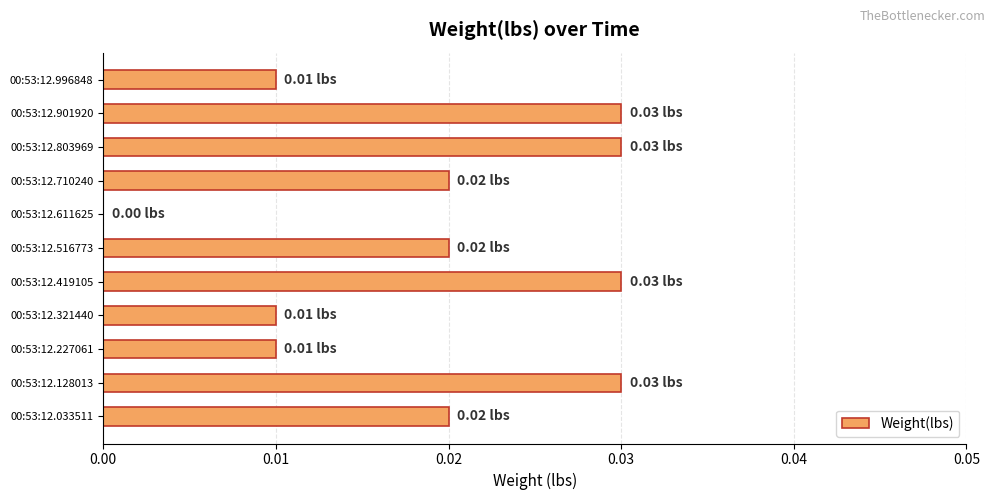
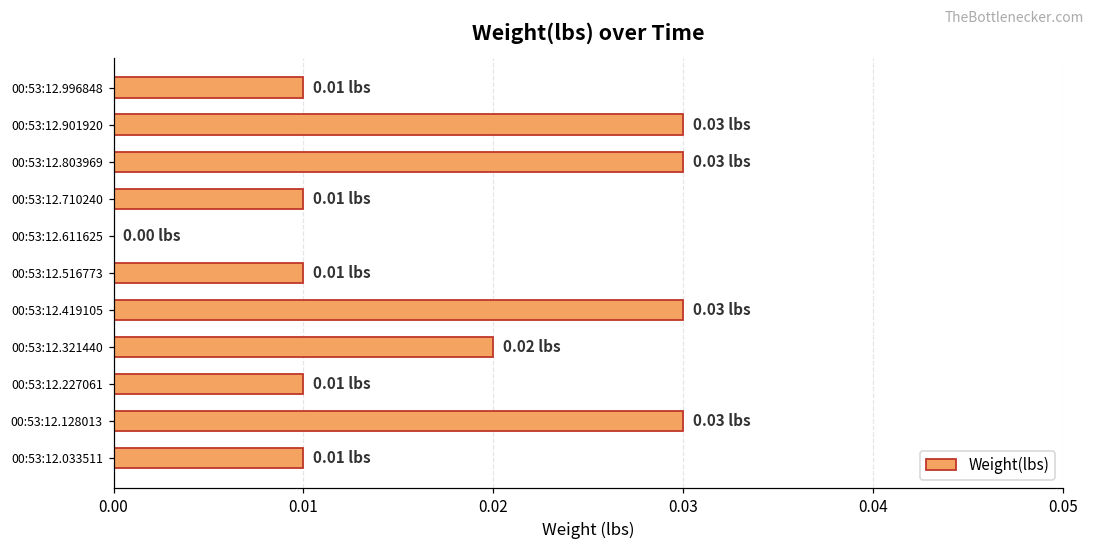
  {
    "00:53:12.996848": 0.01,
    "00:53:12.901920": 0.03,
    "00:53:12.803969": 0.03,
-   "00:53:12.710240": 0.02,
+   "00:53:12.710240": 0.01,
    "00:53:12.611625": 0.00,
-   "00:53:12.516773": 0.02,
+   "00:53:12.516773": 0.01,
    "00:53:12.419105": 0.03,
-   "00:53:12.321440": 0.01,
+   "00:53:12.321440": 0.02,
    "00:53:12.227061": 0.01,
    "00:53:12.128013": 0.03,
-   "00:53:12.033511": 0.02
+   "00:53:12.033511": 0.01
  }
